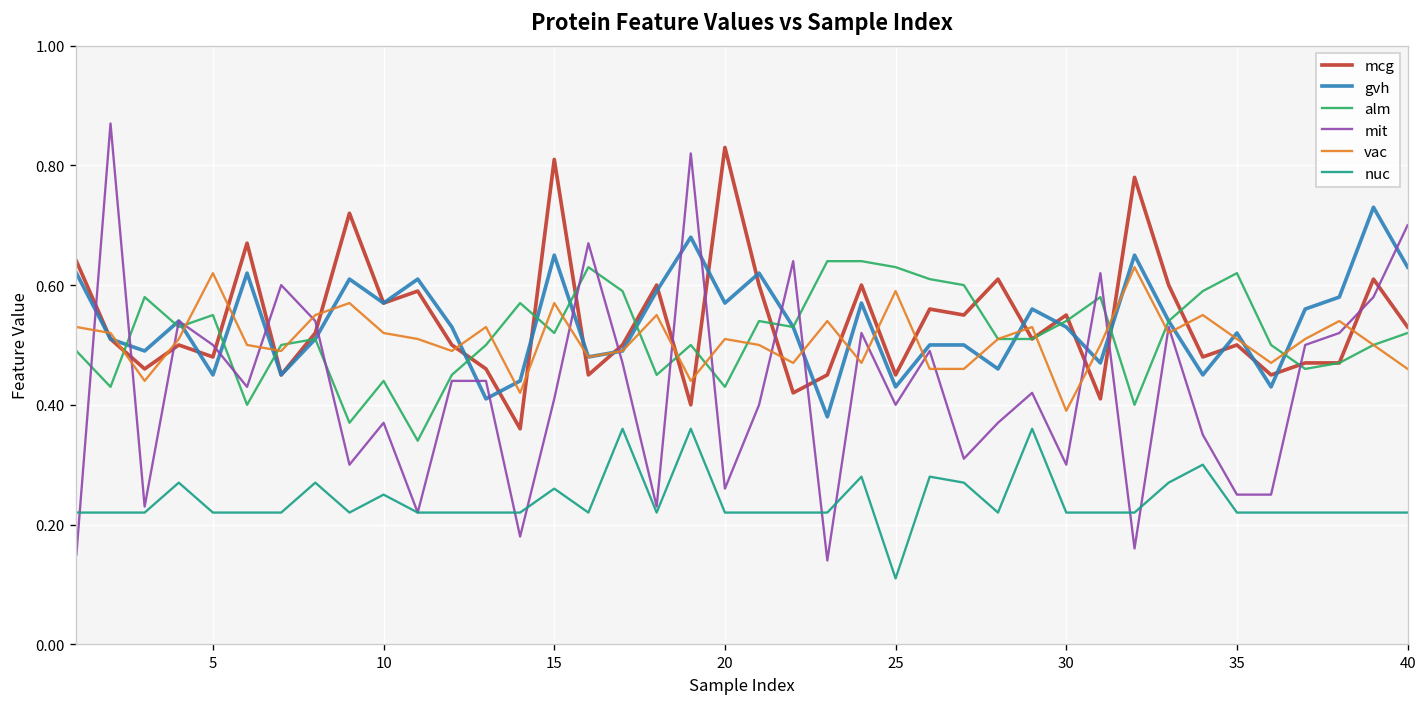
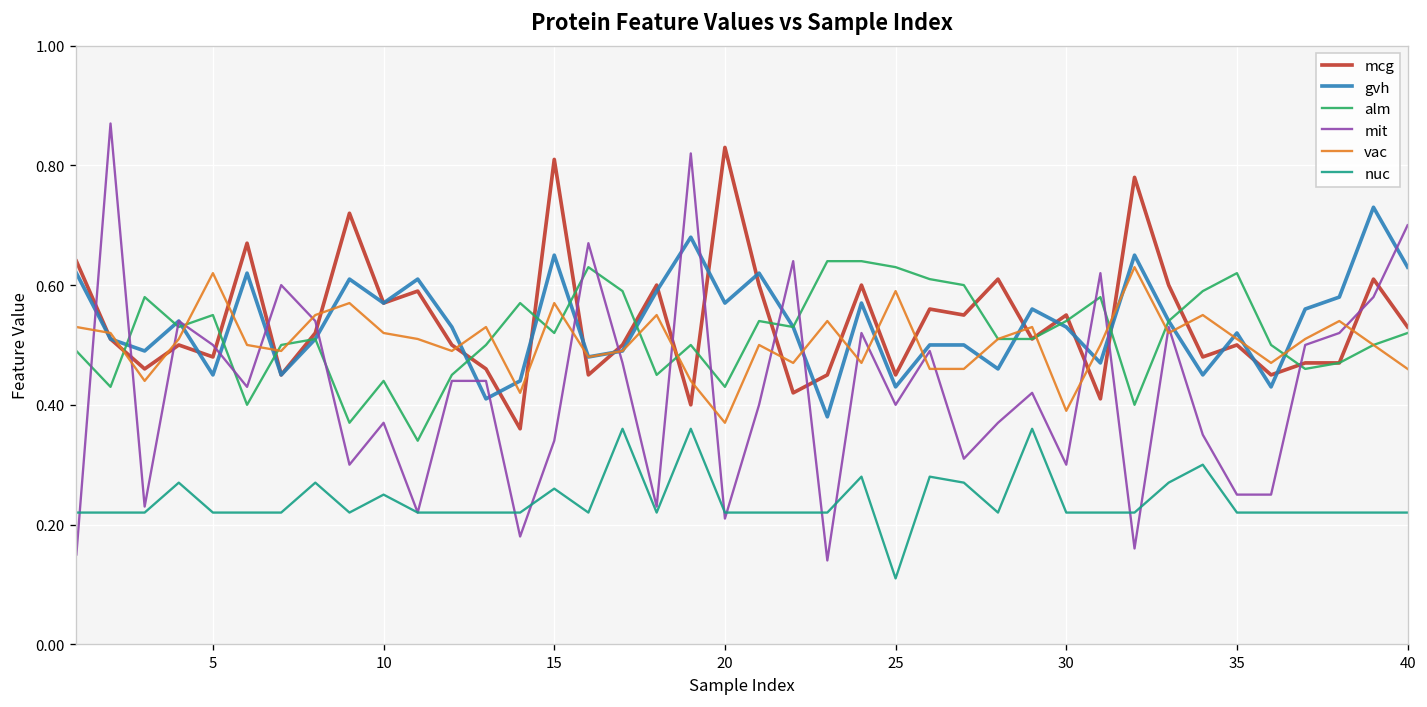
  {
    "mcg": {
      "5": 0.48,
      "15": 0.81,
      "20": 0.83,
      "25": 0.45,
      "30": 0.55,
      "35": 0.50,
      "40": 0.53
    },
    "gvh": {
      "5": 0.45,
      "15": 0.65,
      "20": 0.57,
      "25": 0.43,
      "30": 0.53,
      "35": 0.52,
      "40": 0.63
    },
    "mit": {
      "5": 0.50,
      "10": 0.37,
-     "15": 0.41,
-     "20": 0.26,
+     "15": 0.34,
+     "20": 0.21,
      "25": 0.40,
      "30": 0.30,
      "35": 0.25,
      "40": 0.70
    },
    "vac": {
      "5": 0.62,
      "10": 0.52,
      "15": 0.57,
-     "20": 0.51,
+     "20": 0.37,
      "25": 0.59,
      "30": 0.39,
      "35": 0.51,
      "40": 0.46
    }
  }
